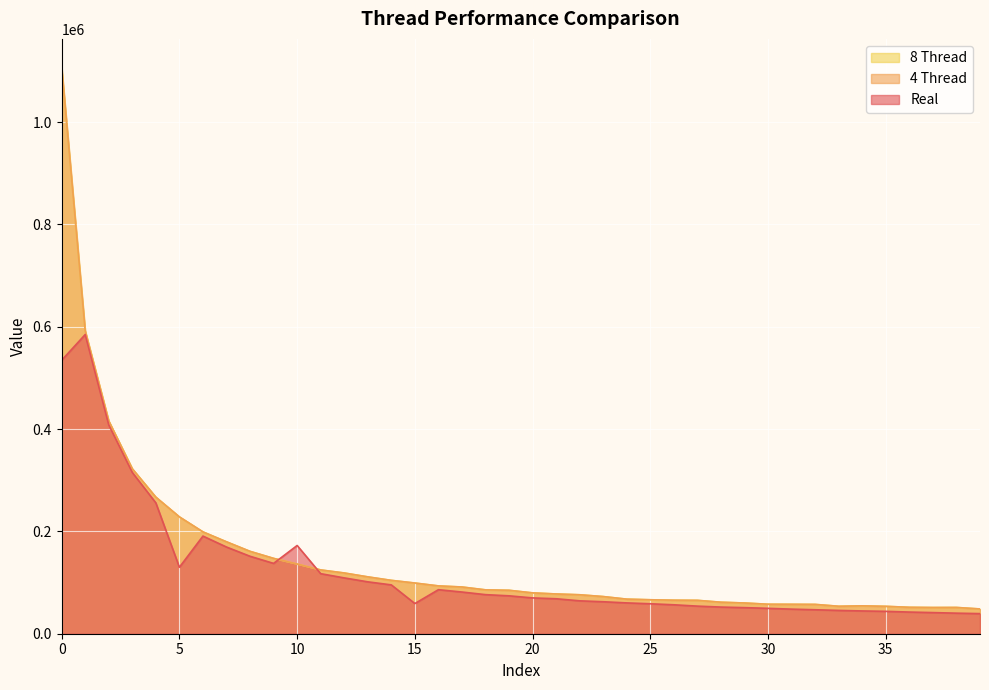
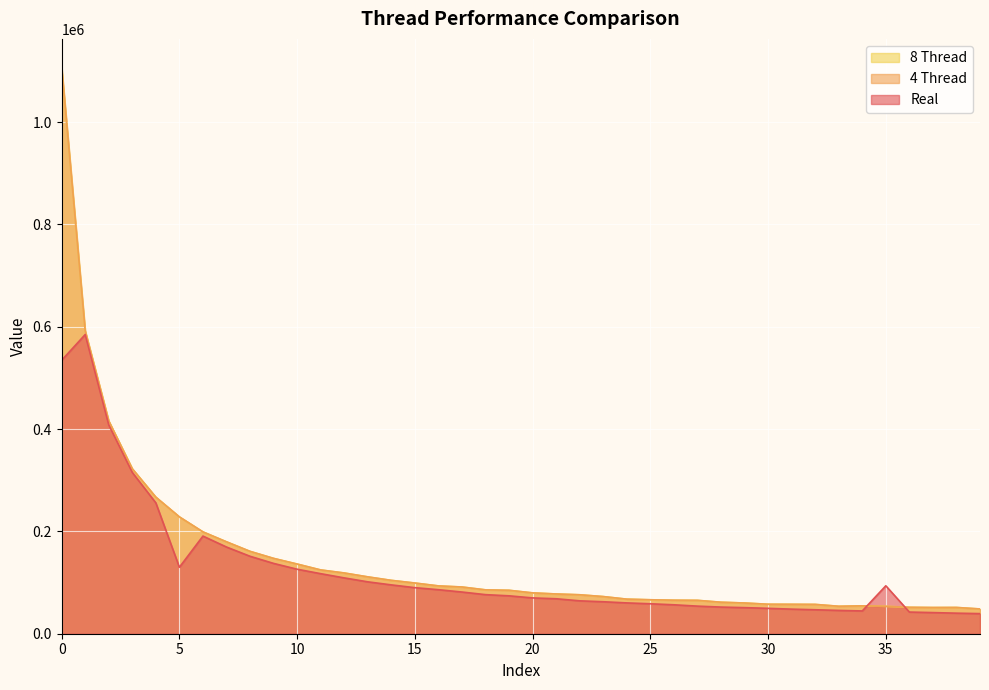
  {
    "Real": {
      "0": 530000,
      "5": 130000,
-     "10": 170000,
-     "15": 60000,
+     "10": 130000,
+     "15": 90000,
      "20": 70000,
      "25": 60000,
      "30": 50000,
-     "35": 40000
+     "35": 90000
    }
  }
